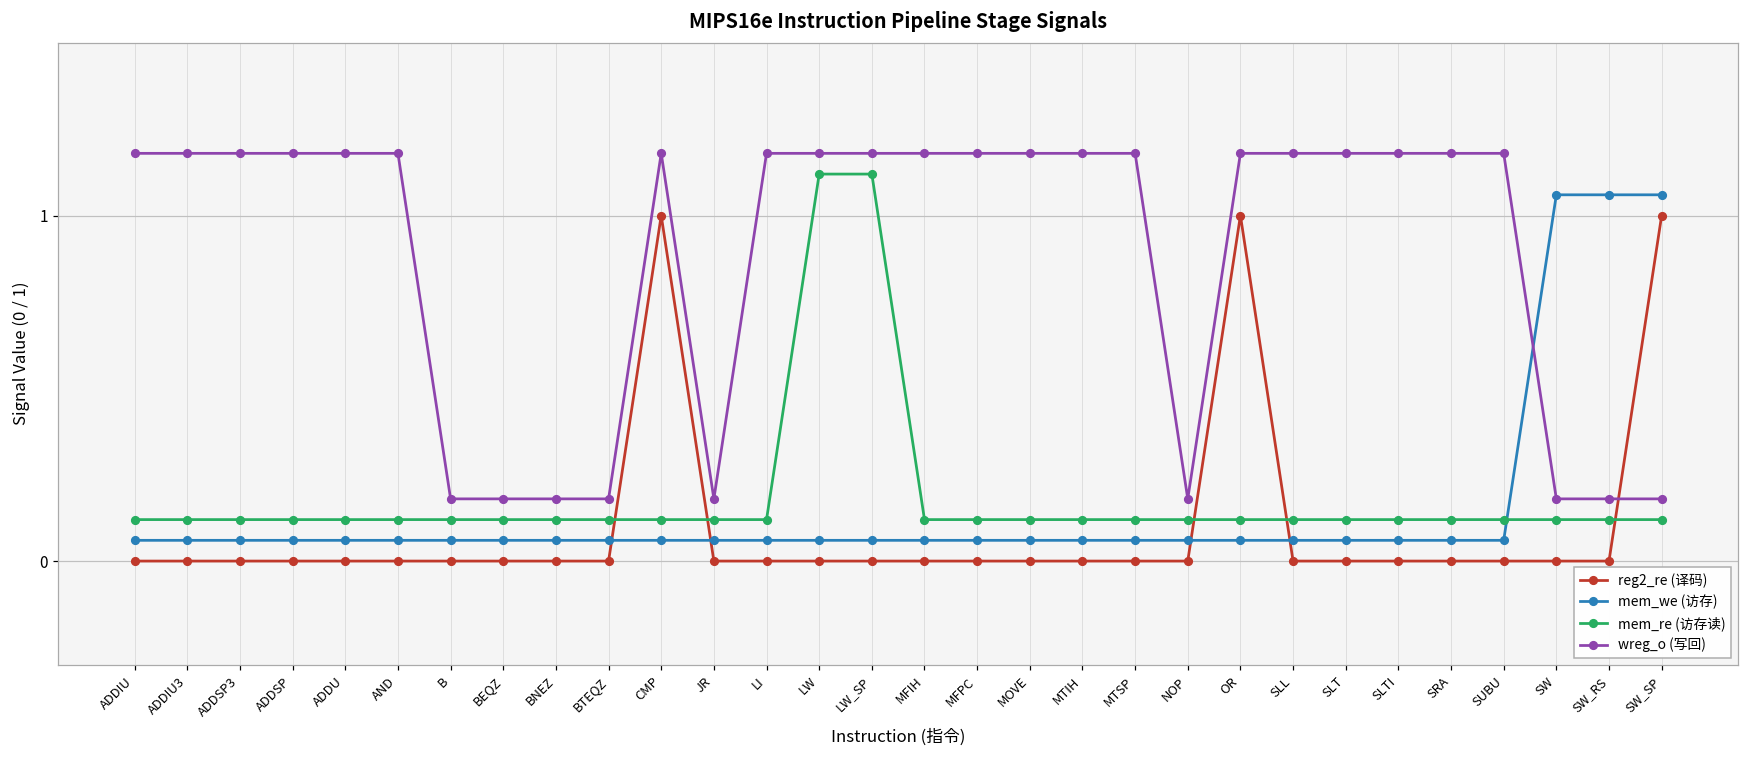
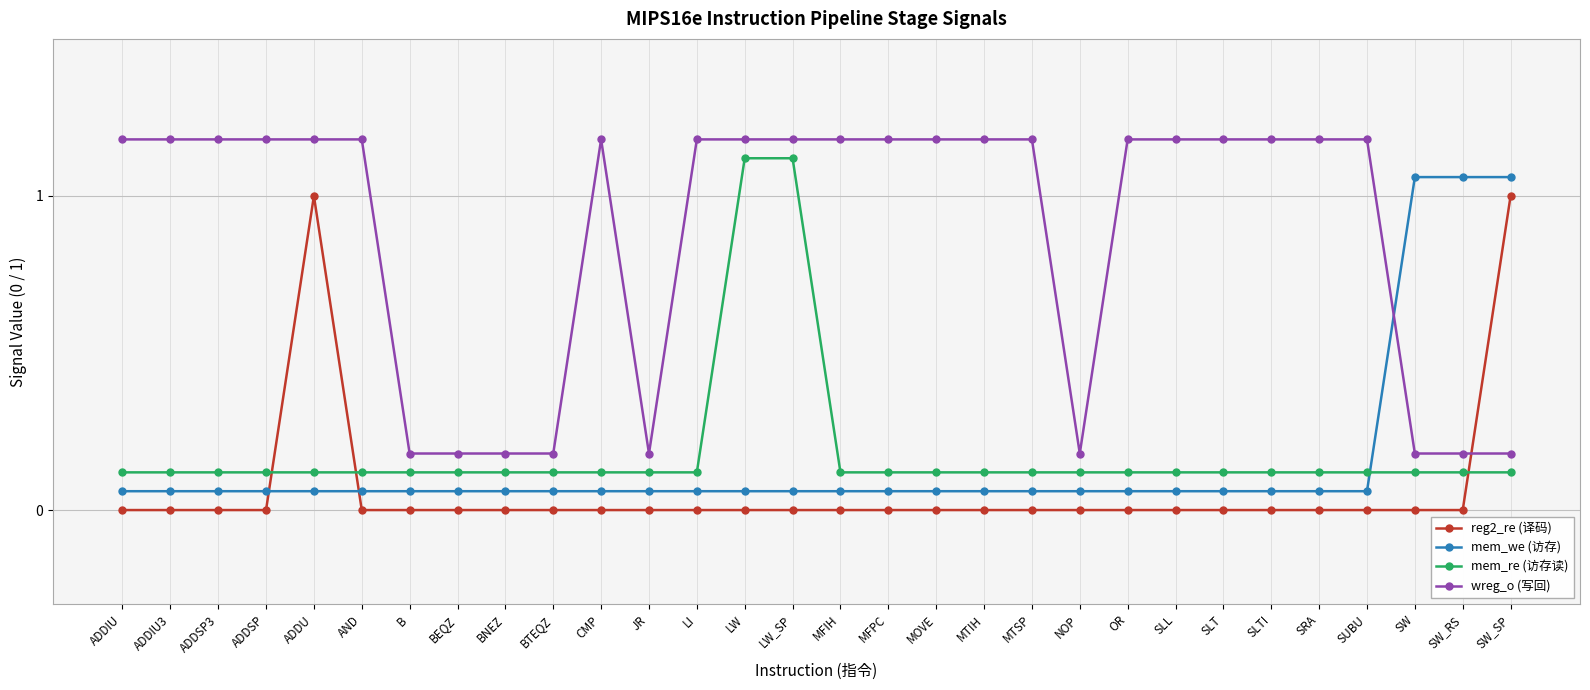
  {
    "reg2_re (译码)": {
      "ADDIU": 0,
      "ADDIU3": 0,
      "ADDSP3": 0,
      "ADDSP": 0,
-     "ADDU": 0,
+     "ADDU": 1,
      "AND": 0,
      "B": 0,
      "BEQZ": 0,
      "BNEZ": 0,
      "BTEQZ": 0,
-     "CMP": 1,
+     "CMP": 0,
      "JR": 0,
      "LI": 0,
      "LW": 0,
      "LW_SP": 0,
      "MFIH": 0,
      "MFPC": 0,
      "MOVE": 0,
      "MTIH": 0,
      "MTSP": 0,
      "NOP": 0,
-     "OR": 1,
+     "OR": 0,
      "SLL": 0,
      "SLT": 0,
      "SLTI": 0,
      "SRA": 0,
      "SUBU": 0,
      "SW": 0,
      "SW_RS": 0,
      "SW_SP": 1
    },
    "mem_we (访存)": {
      "ADDIU": 0.06,
      "ADDIU3": 0.06,
      "ADDSP3": 0.06,
      "ADDSP": 0.06,
      "ADDU": 0.06,
      "AND": 0.06,
      "B": 0.06,
      "BEQZ": 0.06,
      "BNEZ": 0.06,
      "BTEQZ": 0.06,
      "CMP": 0.06,
      "JR": 0.06,
      "LI": 0.06,
      "LW": 0.06,
      "LW_SP": 0.06,
      "MFIH": 0.06,
      "MFPC": 0.06,
      "MOVE": 0.06,
      "MTIH": 0.06,
      "MTSP": 0.06,
      "NOP": 0.06,
      "OR": 0.06,
      "SLL": 0.06,
      "SLT": 0.06,
      "SLTI": 0.06,
      "SRA": 0.06,
      "SUBU": 0.06,
      "SW": 1.06,
      "SW_RS": 1.06,
      "SW_SP": 1.06
    },
    "mem_re (访存读)": {
      "ADDIU": 0.12,
      "ADDIU3": 0.12,
      "ADDSP3": 0.12,
      "ADDSP": 0.12,
      "ADDU": 0.12,
      "AND": 0.12,
      "B": 0.12,
      "BEQZ": 0.12,
      "BNEZ": 0.12,
      "BTEQZ": 0.12,
      "CMP": 0.12,
      "JR": 0.12,
      "LI": 0.12,
      "LW": 1.12,
      "LW_SP": 1.12,
      "MFIH": 0.12,
      "MFPC": 0.12,
      "MOVE": 0.12,
      "MTIH": 0.12,
      "MTSP": 0.12,
      "NOP": 0.12,
      "OR": 0.12,
      "SLL": 0.12,
      "SLT": 0.12,
      "SLTI": 0.12,
      "SRA": 0.12,
      "SUBU": 0.12,
      "SW": 0.12,
      "SW_RS": 0.12,
      "SW_SP": 0.12
    },
    "wreg_o (写回)": {
      "ADDIU": 1.18,
      "ADDIU3": 1.18,
      "ADDSP3": 1.18,
      "ADDSP": 1.18,
      "ADDU": 1.18,
      "AND": 1.18,
      "B": 0.18,
      "BEQZ": 0.18,
      "BNEZ": 0.18,
      "BTEQZ": 0.18,
      "CMP": 1.18,
      "JR": 0.18,
      "LI": 1.18,
      "LW": 1.18,
      "LW_SP": 1.18,
      "MFIH": 1.18,
      "MFPC": 1.18,
      "MOVE": 1.18,
      "MTIH": 1.18,
      "MTSP": 1.18,
      "NOP": 0.18,
      "OR": 1.18,
      "SLL": 1.18,
      "SLT": 1.18,
      "SLTI": 1.18,
      "SRA": 1.18,
      "SUBU": 1.18,
      "SW": 0.18,
      "SW_RS": 0.18,
      "SW_SP": 0.18
    }
  }
